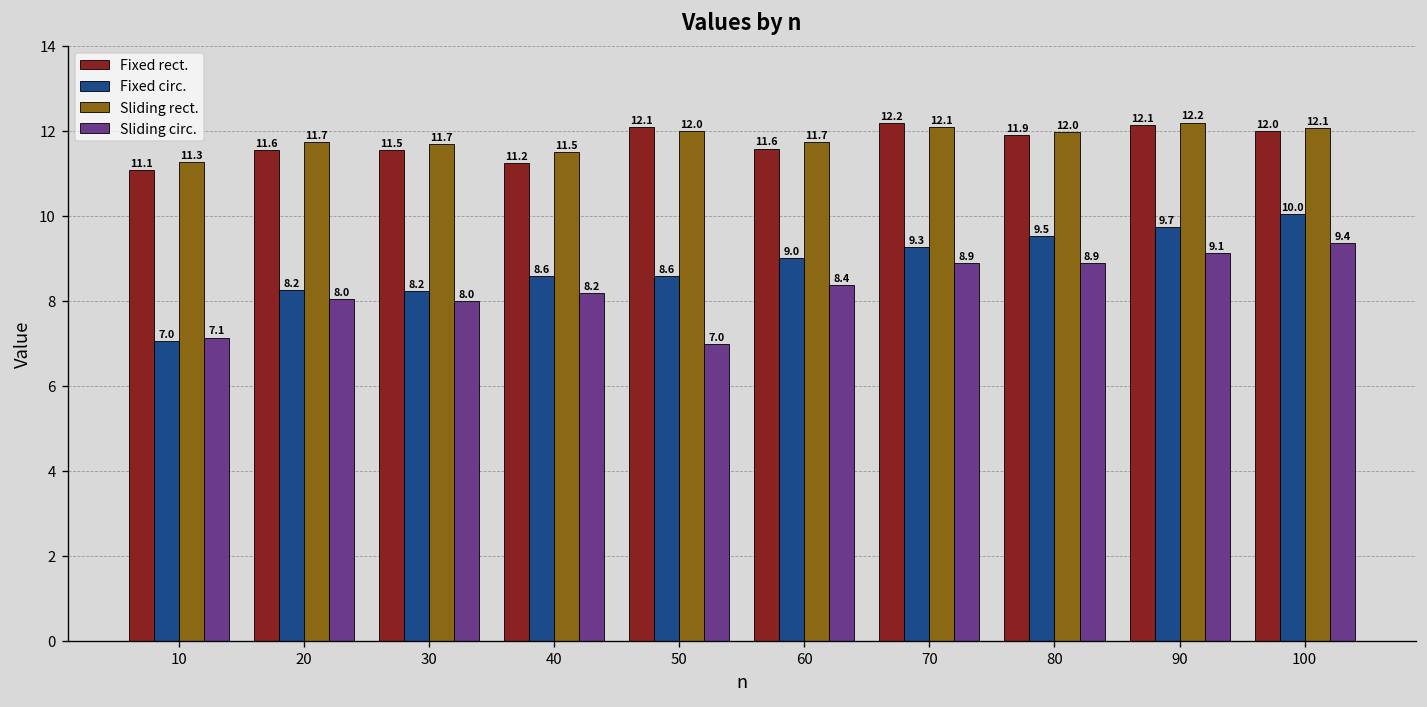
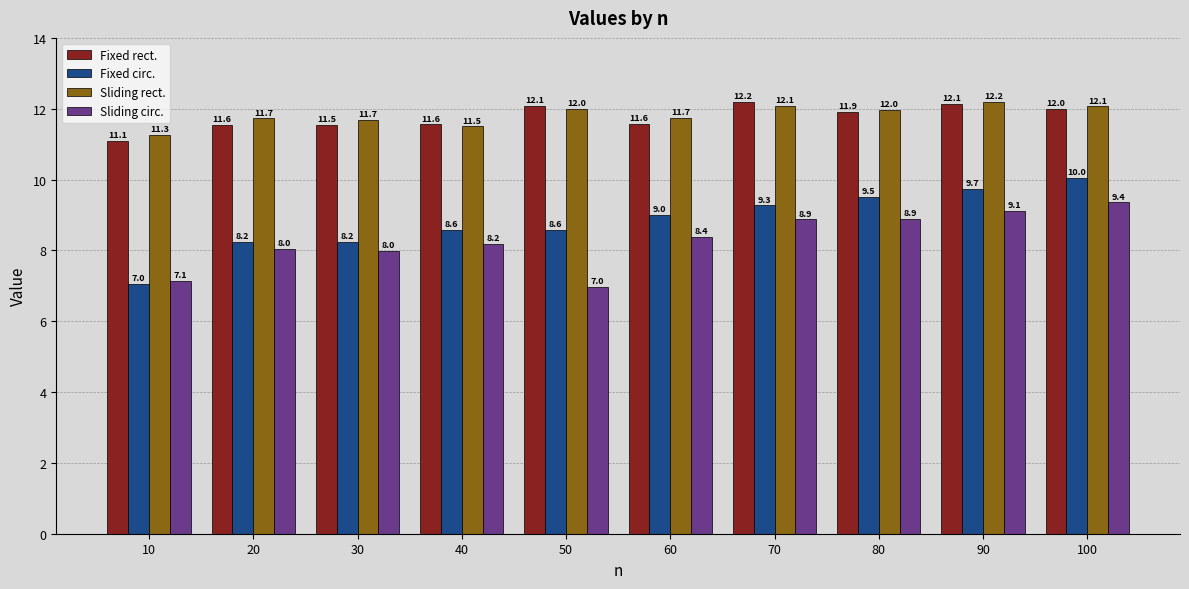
  {
    "Fixed rect.": {
      "10": 11.1,
      "20": 11.6,
      "30": 11.5,
-     "40": 11.2,
+     "40": 11.6,
      "50": 12.1,
      "60": 11.6,
      "70": 12.2,
      "80": 11.9,
      "90": 12.1,
      "100": 12.0
    },
    "Fixed circ.": {
      "10": 7.0,
      "20": 8.2,
      "30": 8.2,
      "40": 8.6,
      "50": 8.6,
      "60": 9.0,
      "70": 9.3,
      "80": 9.5,
      "90": 9.7,
      "100": 10.0
    },
    "Sliding rect.": {
      "10": 11.3,
      "20": 11.7,
      "30": 11.7,
      "40": 11.5,
      "50": 12.0,
      "60": 11.7,
      "70": 12.1,
      "80": 12.0,
      "90": 12.2,
      "100": 12.1
    },
    "Sliding circ.": {
      "10": 7.1,
      "20": 8.0,
      "30": 8.0,
      "40": 8.2,
      "50": 7.0,
      "60": 8.4,
      "70": 8.9,
      "80": 8.9,
      "90": 9.1,
      "100": 9.4
    }
  }
